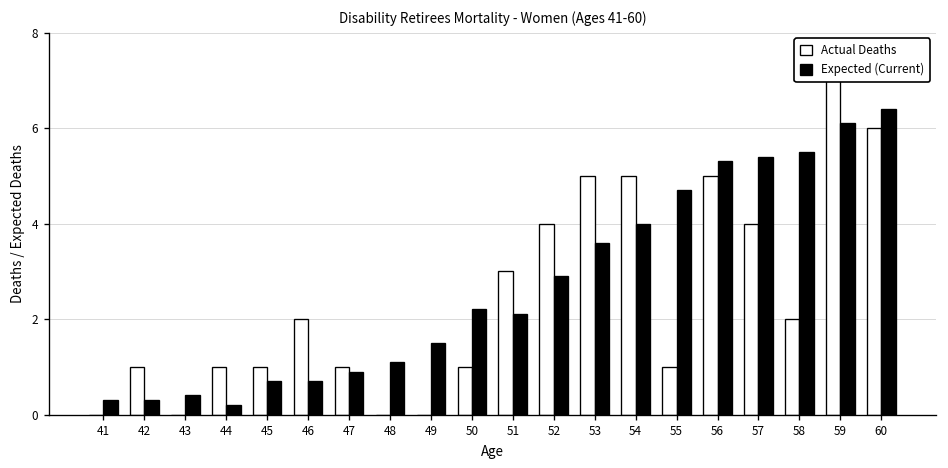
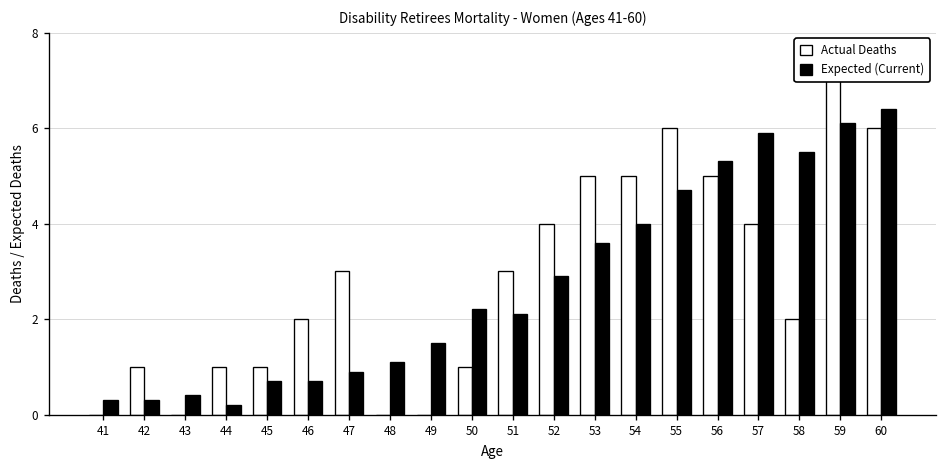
  {
    "Actual Deaths": {
      "41": 0,
      "42": 1,
      "43": 0,
      "44": 1,
      "45": 1,
      "46": 2,
-     "47": 1,
+     "47": 3,
      "48": 0,
      "49": 0,
      "50": 1,
      "51": 3,
      "52": 4,
      "53": 5,
      "54": 5,
-     "55": 1,
+     "55": 6,
      "56": 5,
      "57": 4,
      "58": 2,
      "60": 6
    },
    "Expected (Current)": {
      "41": 0.3,
      "42": 0.3,
      "43": 0.4,
      "44": 0.2,
      "45": 0.7,
      "46": 0.7,
      "47": 0.9,
      "48": 1.1,
      "49": 1.5,
      "50": 2.2,
      "51": 2.1,
      "52": 2.9,
      "53": 3.6,
      "54": 4.0,
      "55": 4.7,
      "56": 5.3,
-     "57": 5.4,
+     "57": 5.9,
      "58": 5.5,
      "59": 6.1,
      "60": 6.4
    }
  }
